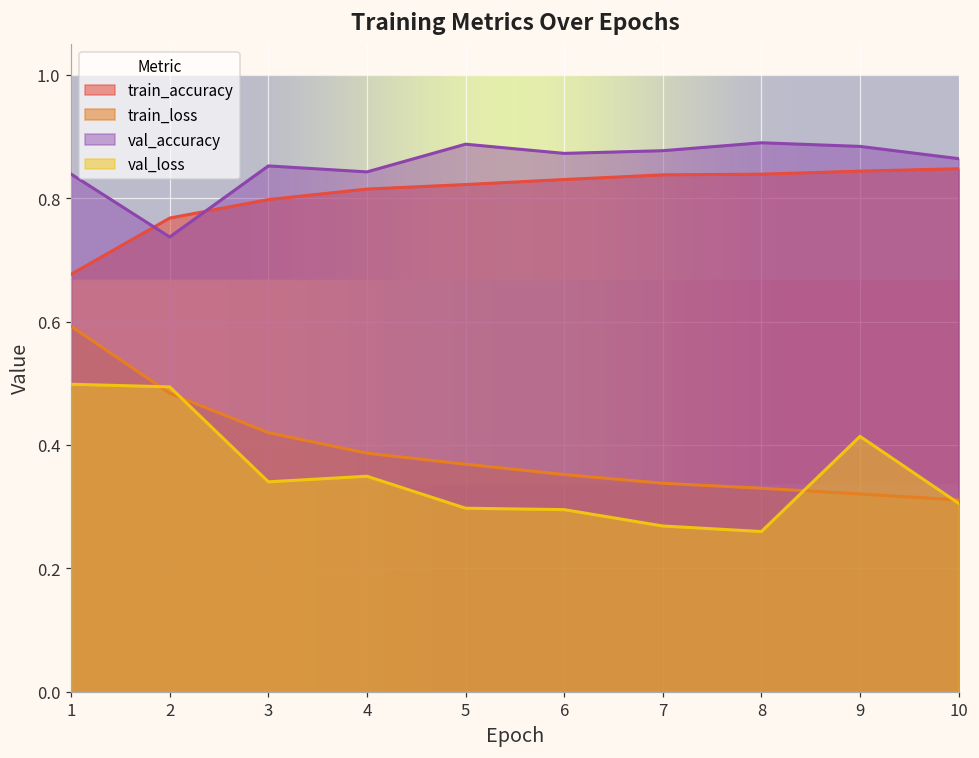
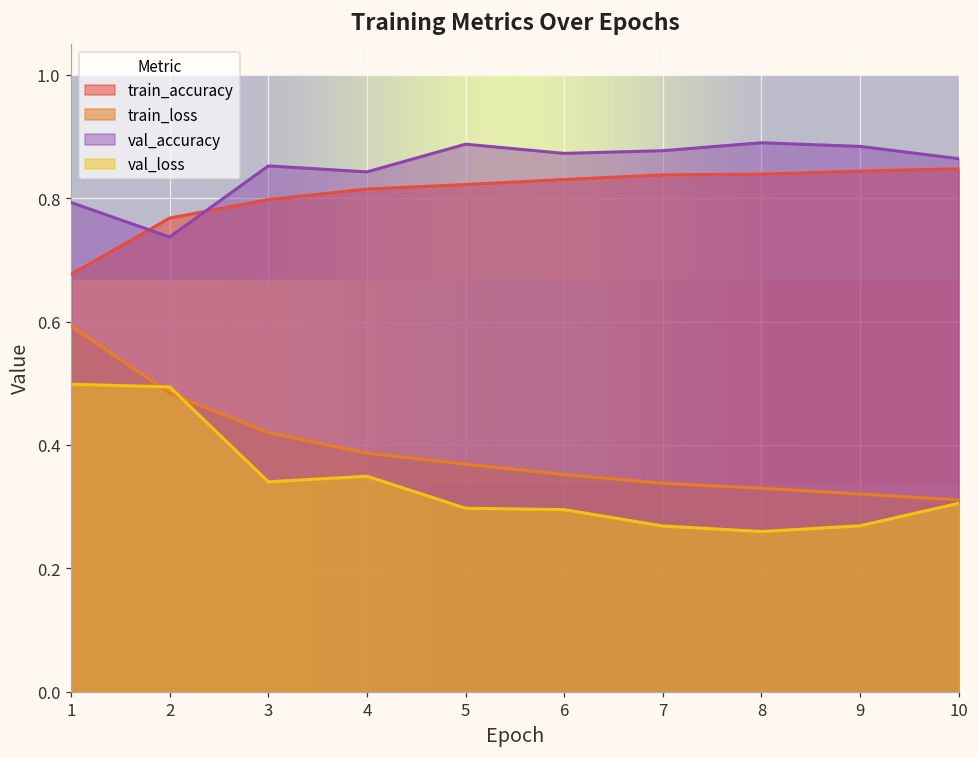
  {
    "val_accuracy": {
-     "1": 0.84,
+     "1": 0.79,
      "2": 0.74,
      "3": 0.85,
      "4": 0.84,
      "5": 0.89,
      "6": 0.87,
      "7": 0.88,
      "8": 0.89,
      "9": 0.88,
      "10": 0.86
    },
    "val_loss": {
      "1": 0.50,
      "2": 0.49,
      "3": 0.34,
      "4": 0.35,
      "5": 0.30,
      "6": 0.30,
      "7": 0.27,
      "8": 0.26,
-     "9": 0.41,
+     "9": 0.27,
      "10": 0.31
    }
  }
